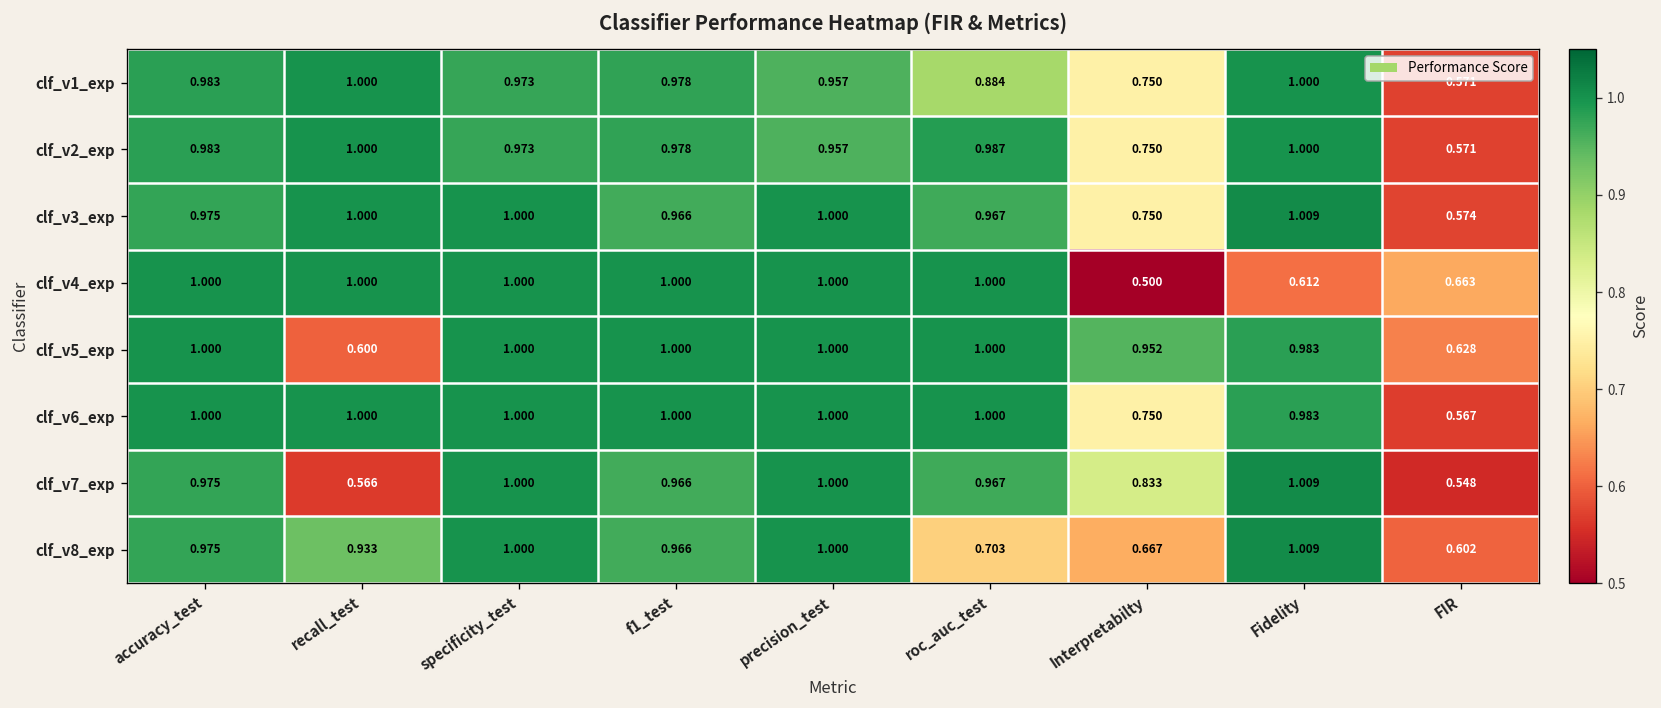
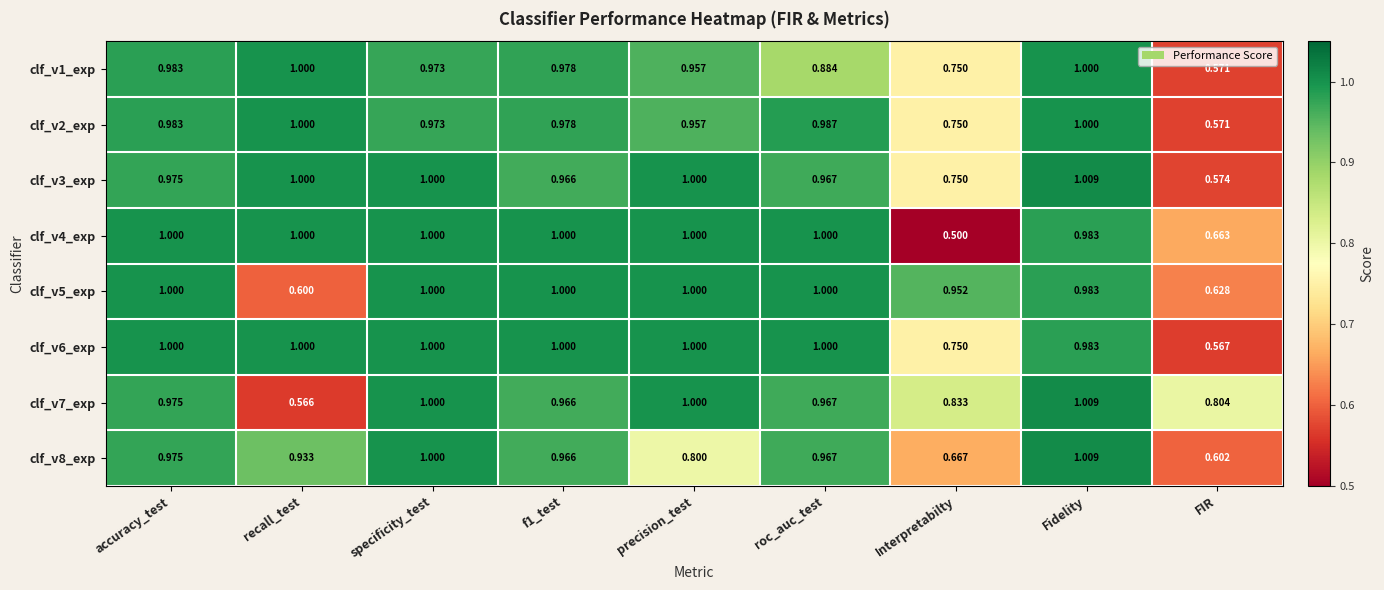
  {
    "clf_v1_exp": {
      "accuracy_test": 0.983,
      "recall_test": 1.000,
      "specificity_test": 0.973,
      "f1_test": 0.978,
      "precision_test": 0.957,
      "roc_auc_test": 0.884,
      "Interpretabilty": 0.750,
      "Fidelity": 1.000
    },
    "clf_v2_exp": {
      "accuracy_test": 0.983,
      "recall_test": 1.000,
      "specificity_test": 0.973,
      "f1_test": 0.978,
      "precision_test": 0.957,
      "roc_auc_test": 0.987,
      "Interpretabilty": 0.750,
      "Fidelity": 1.000,
      "FIR": 0.571
    },
    "clf_v3_exp": {
      "accuracy_test": 0.975,
      "recall_test": 1.000,
      "specificity_test": 1.000,
      "f1_test": 0.966,
      "precision_test": 1.000,
      "roc_auc_test": 0.967,
      "Interpretabilty": 0.750,
      "Fidelity": 1.009,
      "FIR": 0.574
    },
    "clf_v4_exp": {
      "accuracy_test": 1.000,
      "recall_test": 1.000,
      "specificity_test": 1.000,
      "f1_test": 1.000,
      "precision_test": 1.000,
      "roc_auc_test": 1.000,
      "Interpretabilty": 0.500,
-     "Fidelity": 0.612,
+     "Fidelity": 0.983,
      "FIR": 0.663
    },
    "clf_v5_exp": {
      "accuracy_test": 1.000,
      "recall_test": 0.600,
      "specificity_test": 1.000,
      "f1_test": 1.000,
      "precision_test": 1.000,
      "roc_auc_test": 1.000,
      "Interpretabilty": 0.952,
      "Fidelity": 0.983,
      "FIR": 0.628
    },
    "clf_v6_exp": {
      "accuracy_test": 1.000,
      "recall_test": 1.000,
      "specificity_test": 1.000,
      "f1_test": 1.000,
      "precision_test": 1.000,
      "roc_auc_test": 1.000,
      "Interpretabilty": 0.750,
      "Fidelity": 0.983,
      "FIR": 0.567
    },
    "clf_v7_exp": {
      "accuracy_test": 0.975,
      "recall_test": 0.566,
      "specificity_test": 1.000,
      "f1_test": 0.966,
      "precision_test": 1.000,
      "roc_auc_test": 0.967,
      "Interpretabilty": 0.833,
      "Fidelity": 1.009,
-     "FIR": 0.548
+     "FIR": 0.804
    },
    "clf_v8_exp": {
      "accuracy_test": 0.975,
      "recall_test": 0.933,
      "specificity_test": 1.000,
      "f1_test": 0.966,
-     "precision_test": 1.000,
-     "roc_auc_test": 0.703,
+     "precision_test": 0.800,
+     "roc_auc_test": 0.967,
      "Interpretabilty": 0.667,
      "Fidelity": 1.009,
      "FIR": 0.602
    }
  }
